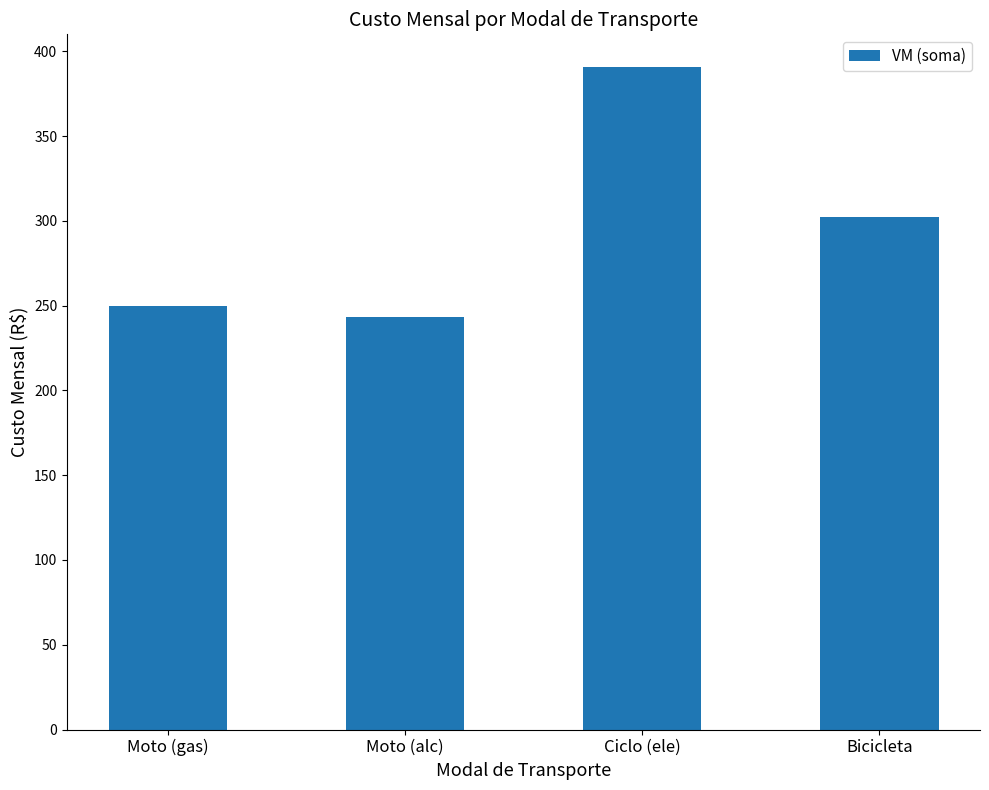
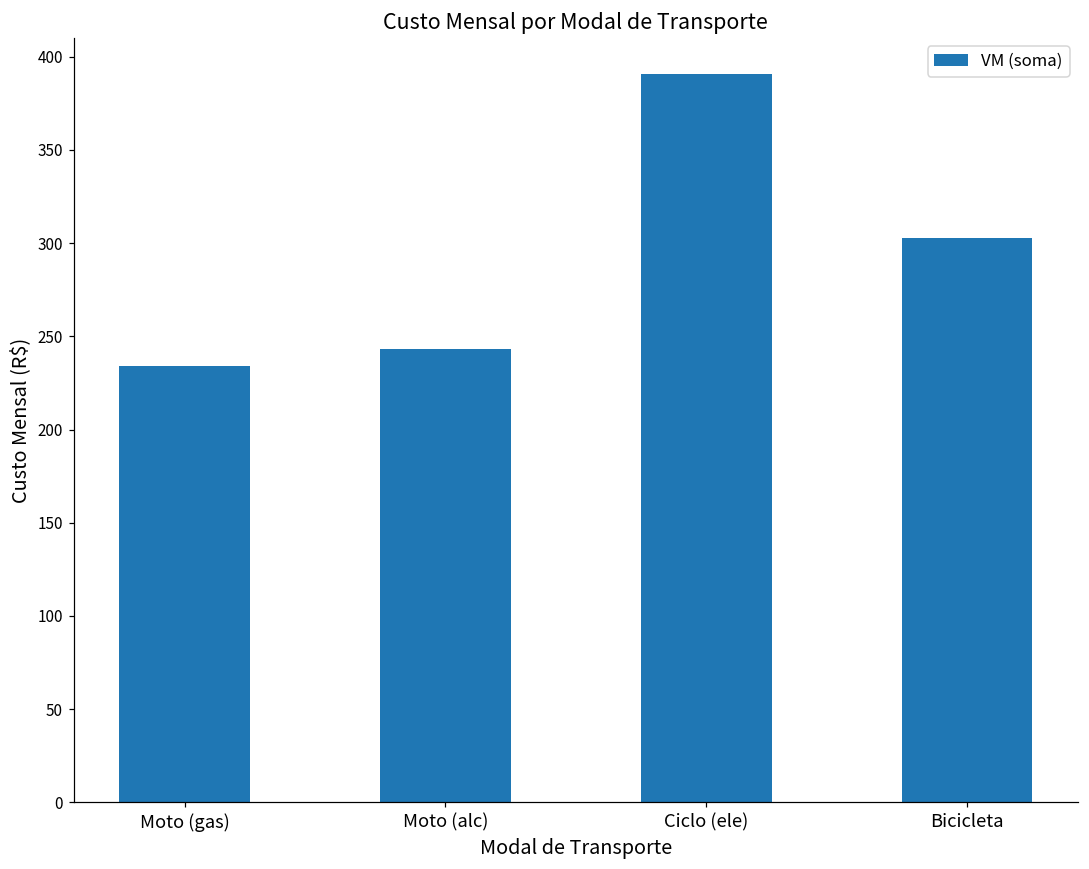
  {
-   "Moto (gas)": 250,
+   "Moto (gas)": 234,
    "Moto (alc)": 243,
    "Ciclo (ele)": 391,
    "Bicicleta": 302
  }
